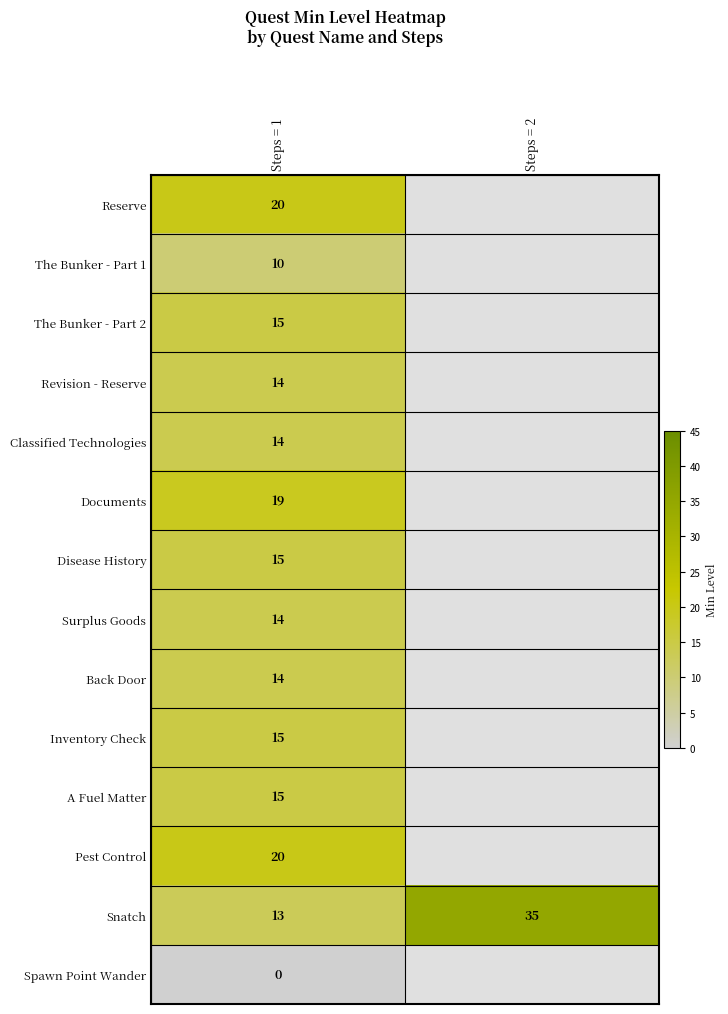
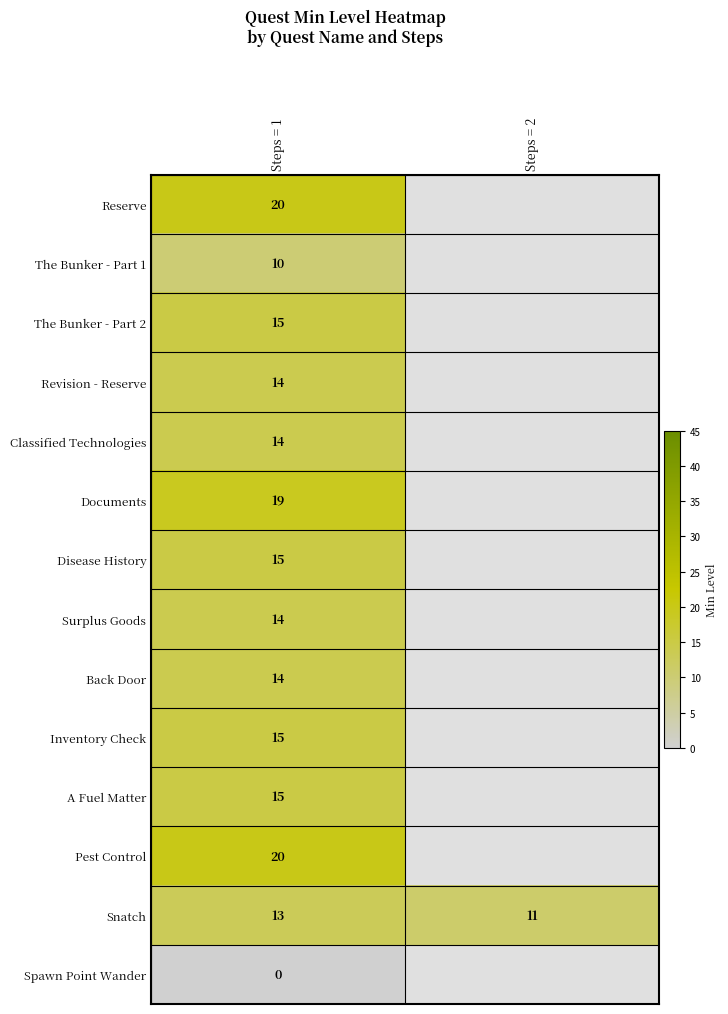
  {
    "Reserve": {
      "Steps = 1": 20
    },
    "The Bunker - Part 1": {
      "Steps = 1": 10
    },
    "The Bunker - Part 2": {
      "Steps = 1": 15
    },
    "Revision - Reserve": {
      "Steps = 1": 14
    },
    "Classified Technologies": {
      "Steps = 1": 14
    },
    "Documents": {
      "Steps = 1": 19
    },
    "Disease History": {
      "Steps = 1": 15
    },
    "Surplus Goods": {
      "Steps = 1": 14
    },
    "Back Door": {
      "Steps = 1": 14
    },
    "Inventory Check": {
      "Steps = 1": 15
    },
    "A Fuel Matter": {
      "Steps = 1": 15
    },
    "Pest Control": {
      "Steps = 1": 20
    },
    "Snatch": {
      "Steps = 1": 13,
-     "Steps = 2": 35
+     "Steps = 2": 11
    },
    "Spawn Point Wander": {
      "Steps = 1": 0
    }
  }
